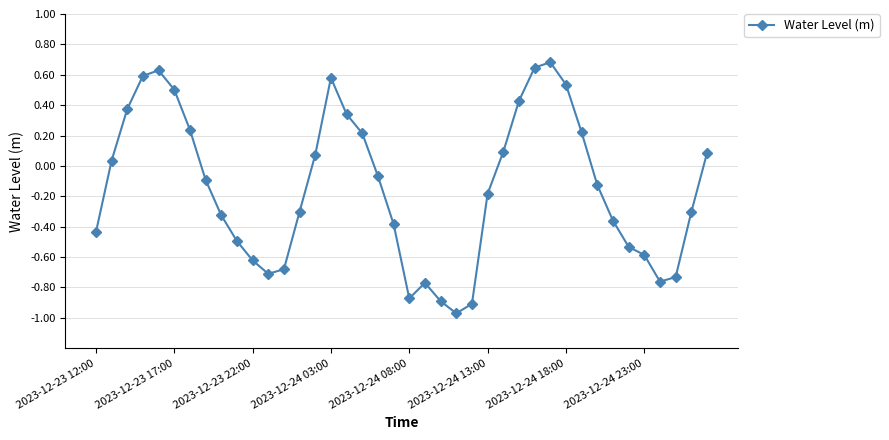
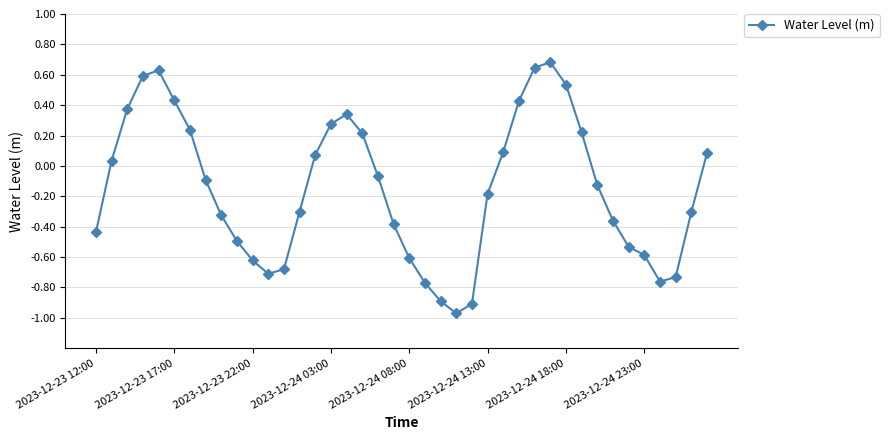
  {
    "2023-12-23 12:00": -0.44,
-   "2023-12-23 17:00": 0.50,
+   "2023-12-23 17:00": 0.43,
    "2023-12-23 22:00": -0.62,
-   "2023-12-24 03:00": 0.58,
-   "2023-12-24 08:00": -0.87,
+   "2023-12-24 03:00": 0.28,
+   "2023-12-24 08:00": -0.61,
    "2023-12-24 13:00": -0.18,
    "2023-12-24 18:00": 0.54,
    "2023-12-24 23:00": -0.59
  }
